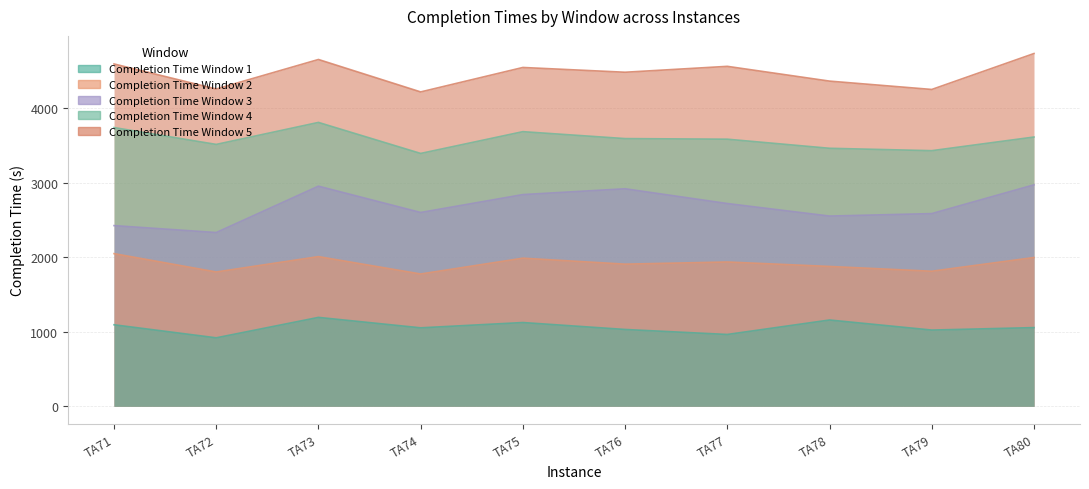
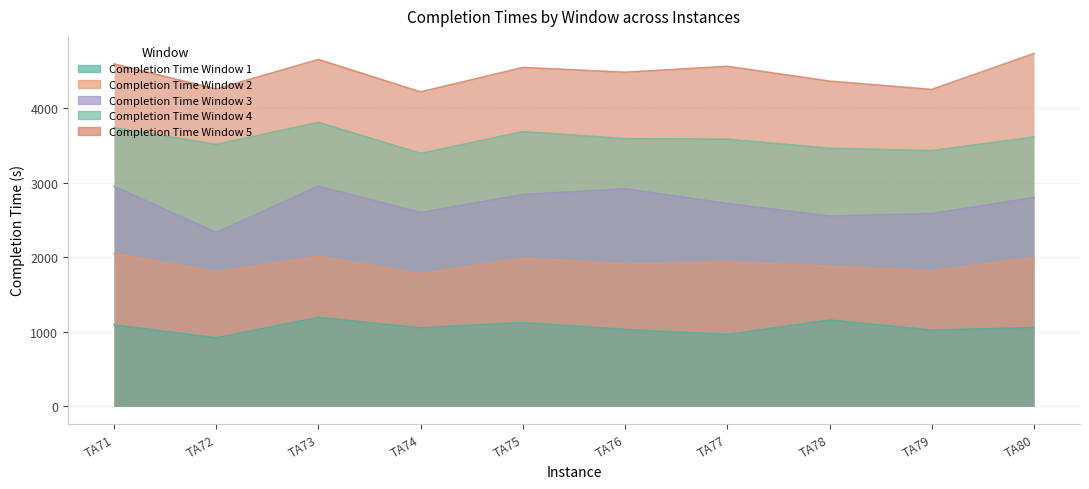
  {
    "Completion Time Window 3": {
-     "TA71": 2400,
+     "TA71": 3000,
      "TA72": 2300,
      "TA73": 3000,
      "TA74": 2600,
      "TA75": 2800,
      "TA76": 2900,
      "TA77": 2700,
      "TA78": 2600,
      "TA79": 2600,
-     "TA80": 3000
+     "TA80": 2800
    }
  }
